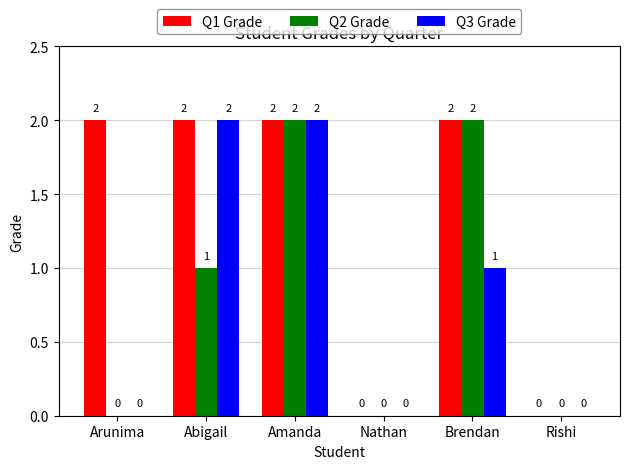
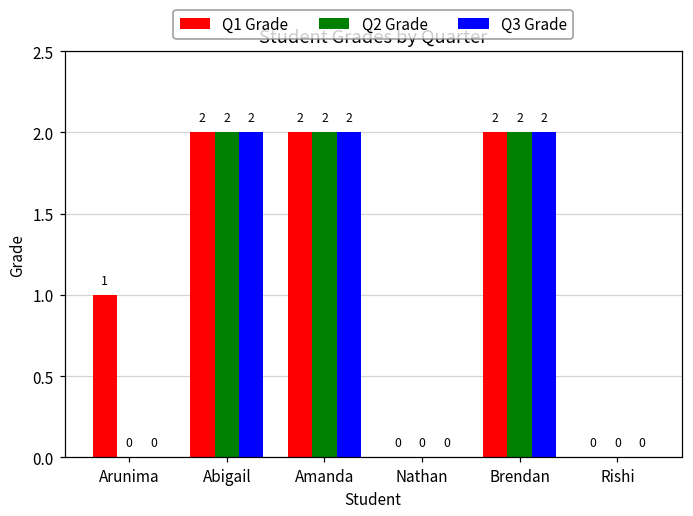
  {
    "Q1 Grade": {
-     "Arunima": 2,
+     "Arunima": 1,
      "Abigail": 2,
      "Amanda": 2,
      "Nathan": 0,
      "Brendan": 2,
      "Rishi": 0
    },
    "Q2 Grade": {
      "Arunima": 0,
-     "Abigail": 1,
+     "Abigail": 2,
      "Amanda": 2,
      "Nathan": 0,
      "Brendan": 2,
      "Rishi": 0
    },
    "Q3 Grade": {
      "Arunima": 0,
      "Abigail": 2,
      "Amanda": 2,
      "Nathan": 0,
-     "Brendan": 1,
+     "Brendan": 2,
      "Rishi": 0
    }
  }
